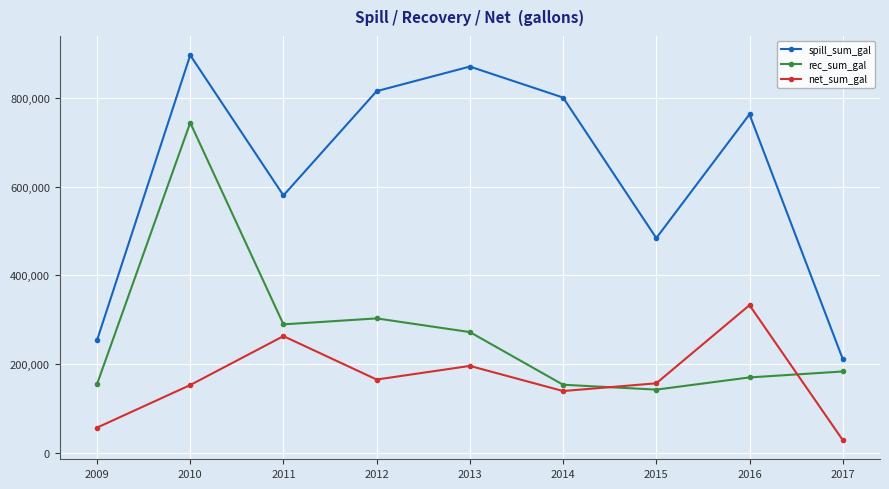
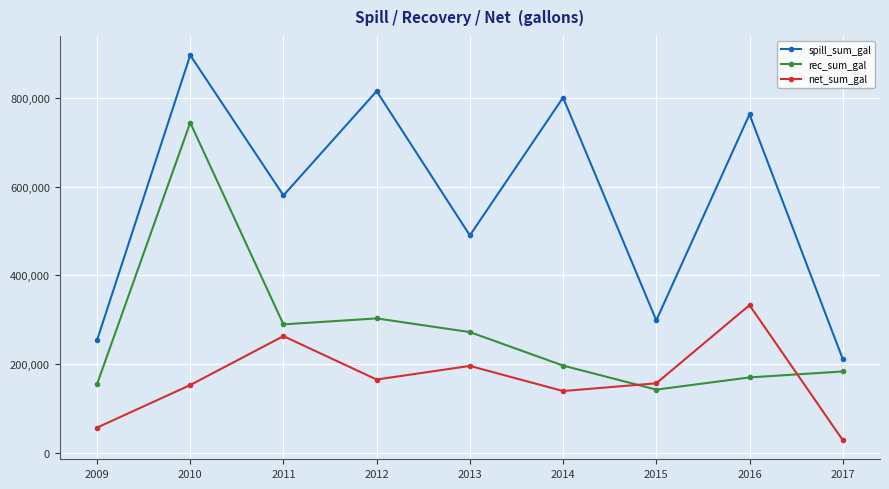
  {
    "spill_sum_gal": {
      "2009": "250,000",
      "2010": "900,000",
      "2011": "580,000",
      "2012": "820,000",
-     "2013": "870,000",
+     "2013": "490,000",
      "2014": "800,000",
-     "2015": "480,000",
+     "2015": "300,000",
      "2016": "760,000",
      "2017": "210,000"
    },
    "rec_sum_gal": {
      "2009": "150,000",
      "2010": "740,000",
      "2011": "290,000",
      "2012": "300,000",
      "2013": "270,000",
-     "2014": "150,000",
+     "2014": "200,000",
      "2015": "140,000",
      "2016": "170,000",
      "2017": "180,000"
    },
    "net_sum_gal": {
      "2009": "60,000",
      "2010": "150,000",
      "2011": "260,000",
      "2012": "160,000",
      "2013": "200,000",
      "2014": "140,000",
      "2015": "160,000",
      "2016": "330,000",
      "2017": "30,000"
    }
  }
